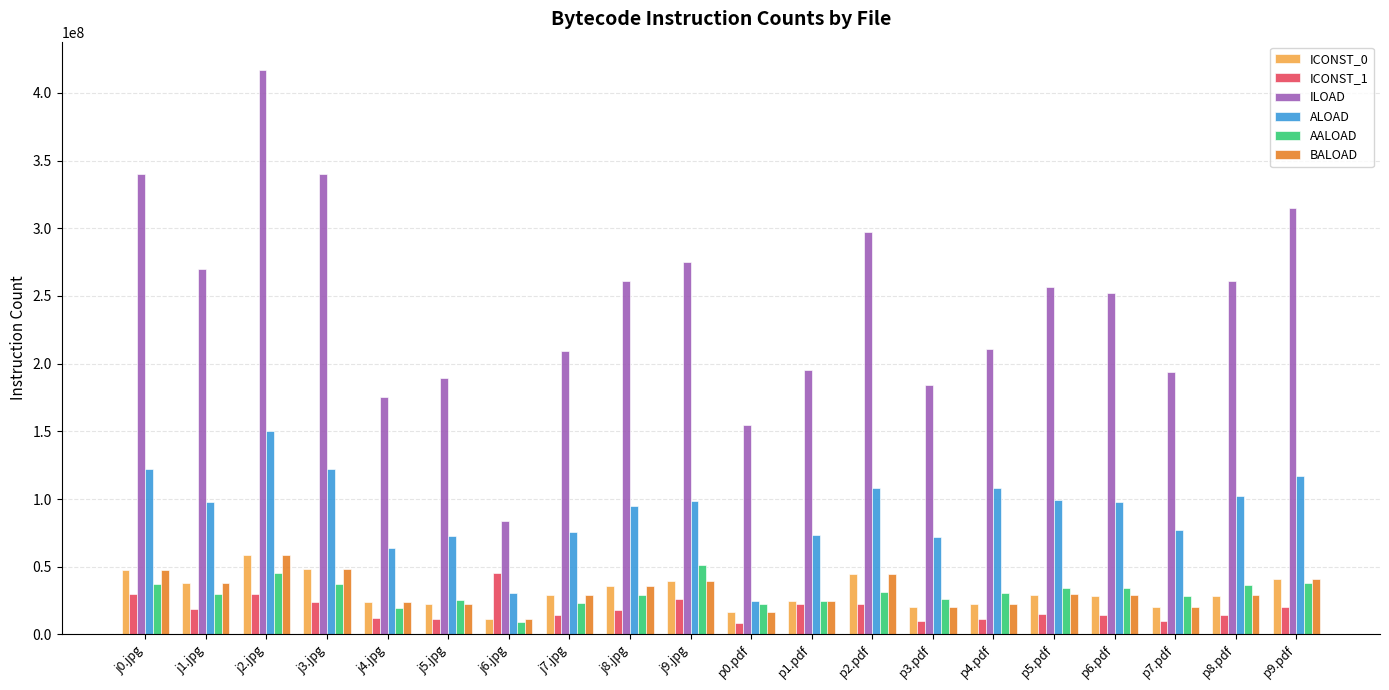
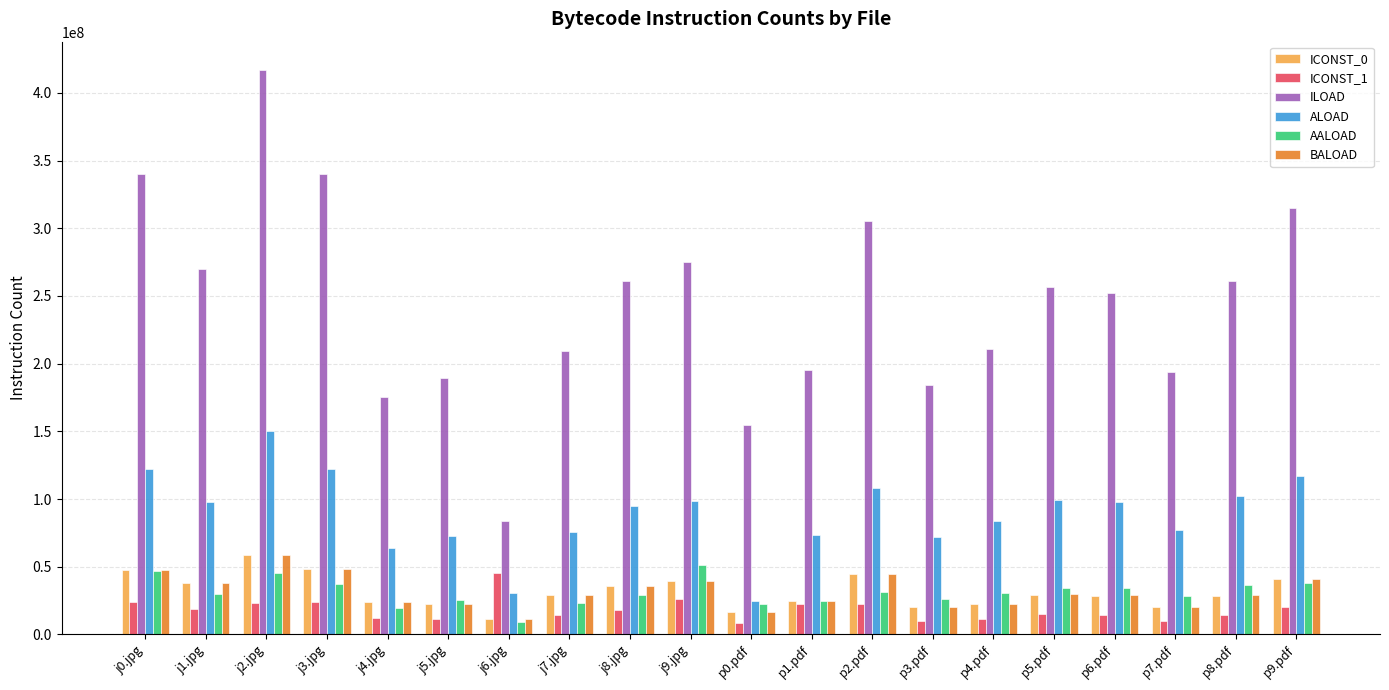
  {
    "ICONST_1": {
-     "j0.jpg": 30000000,
+     "j0.jpg": 24000000,
      "j1.jpg": 19000000,
-     "j2.jpg": 30000000,
+     "j2.jpg": 23000000,
      "j3.jpg": 24000000,
      "j4.jpg": 12000000,
      "j5.jpg": 11000000,
      "j6.jpg": 45000000,
      "j7.jpg": 15000000,
      "j8.jpg": 18000000,
      "j9.jpg": 26000000,
      "p0.pdf": 8000000,
      "p1.pdf": 22000000,
      "p2.pdf": 22000000,
      "p3.pdf": 10000000,
      "p4.pdf": 11000000,
      "p5.pdf": 15000000,
      "p6.pdf": 14000000,
      "p7.pdf": 10000000,
      "p8.pdf": 14000000,
      "p9.pdf": 20000000
    },
    "ILOAD": {
      "j0.jpg": 340000000,
      "j1.jpg": 270000000,
      "j2.jpg": 417000000,
      "j3.jpg": 340000000,
      "j4.jpg": 176000000,
      "j5.jpg": 189000000,
      "j6.jpg": 84000000,
      "j7.jpg": 209000000,
      "j8.jpg": 261000000,
      "j9.jpg": 275000000,
      "p0.pdf": 155000000,
      "p1.pdf": 195000000,
-     "p2.pdf": 298000000,
+     "p2.pdf": 306000000,
      "p3.pdf": 184000000,
      "p4.pdf": 211000000,
      "p5.pdf": 257000000,
      "p6.pdf": 252000000,
      "p7.pdf": 194000000,
      "p8.pdf": 261000000,
      "p9.pdf": 315000000
    },
    "ALOAD": {
      "j0.jpg": 122000000,
      "j1.jpg": 98000000,
      "j2.jpg": 150000000,
      "j3.jpg": 122000000,
      "j4.jpg": 64000000,
      "j5.jpg": 73000000,
      "j6.jpg": 30000000,
      "j7.jpg": 76000000,
      "j8.jpg": 95000000,
      "j9.jpg": 99000000,
      "p0.pdf": 24000000,
      "p1.pdf": 73000000,
      "p2.pdf": 108000000,
      "p3.pdf": 72000000,
-     "p4.pdf": 108000000,
+     "p4.pdf": 83000000,
      "p5.pdf": 99000000,
      "p6.pdf": 98000000,
      "p7.pdf": 77000000,
      "p8.pdf": 102000000,
      "p9.pdf": 117000000
    },
    "AALOAD": {
-     "j0.jpg": 37000000,
+     "j0.jpg": 47000000,
      "j1.jpg": 30000000,
      "j2.jpg": 45000000,
      "j3.jpg": 37000000,
      "j4.jpg": 20000000,
      "j5.jpg": 25000000,
      "j6.jpg": 9000000,
      "j7.jpg": 23000000,
      "j8.jpg": 29000000,
      "j9.jpg": 51000000,
      "p0.pdf": 22000000,
      "p1.pdf": 24000000,
      "p2.pdf": 32000000,
      "p3.pdf": 26000000,
      "p4.pdf": 30000000,
      "p5.pdf": 35000000,
      "p6.pdf": 34000000,
      "p7.pdf": 28000000,
      "p8.pdf": 37000000,
      "p9.pdf": 38000000
    }
  }
